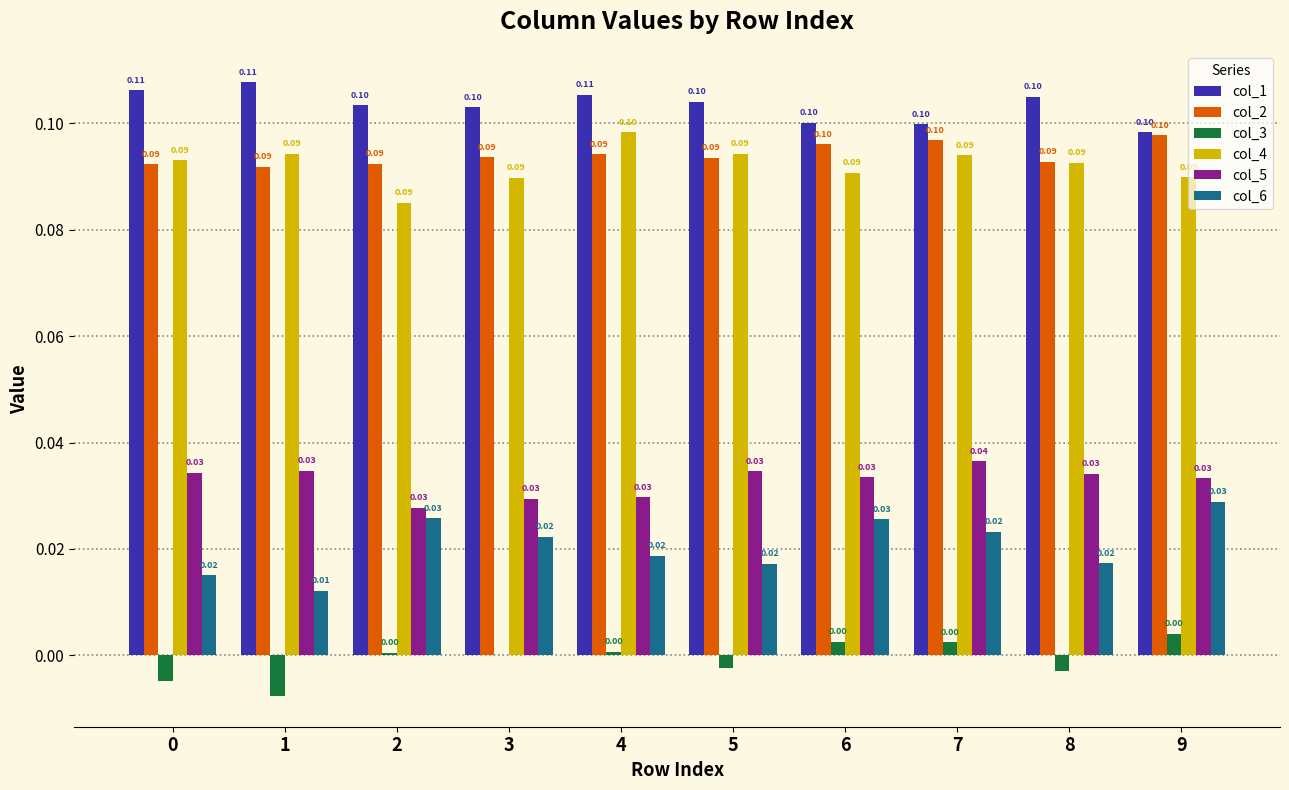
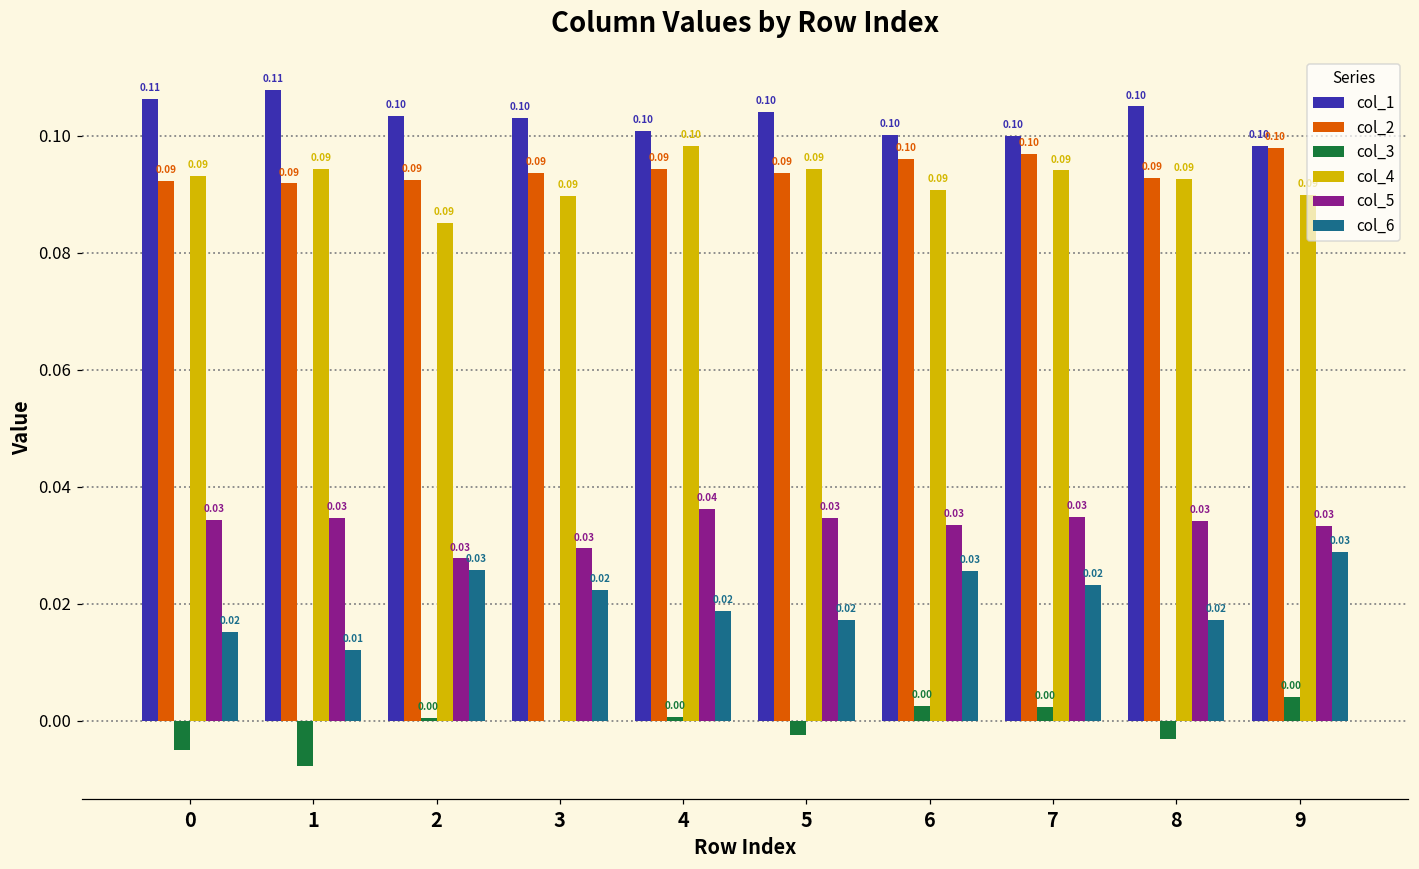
  {
    "col_1": {
      "0": 0.11,
      "1": 0.11,
      "2": 0.10,
      "3": 0.10,
-     "4": 0.11,
+     "4": 0.10,
      "5": 0.10,
      "6": 0.10,
      "7": 0.10,
      "8": 0.10
    },
    "col_2": {
      "0": 0.09,
      "1": 0.09,
      "2": 0.09,
      "3": 0.09,
      "4": 0.09,
      "5": 0.09,
      "6": 0.10,
      "7": 0.10,
      "8": 0.09
    },
    "col_3": {
      "2": 0.00,
      "4": 0.00,
      "6": 0.00,
      "7": 0.00,
      "9": 0.00
    },
    "col_4": {
      "0": 0.09,
      "1": 0.09,
      "2": 0.09,
      "3": 0.09,
      "4": 0.10,
      "5": 0.09,
      "6": 0.09,
      "7": 0.09,
      "8": 0.09
    },
    "col_5": {
      "0": 0.03,
      "1": 0.03,
      "2": 0.03,
      "3": 0.03,
-     "4": 0.03,
+     "4": 0.04,
      "5": 0.03,
      "6": 0.03,
-     "7": 0.04,
+     "7": 0.03,
      "8": 0.03,
      "9": 0.03
    },
    "col_6": {
      "0": 0.02,
      "1": 0.01,
      "2": 0.03,
      "3": 0.02,
      "4": 0.02,
      "5": 0.02,
      "6": 0.03,
      "7": 0.02,
      "8": 0.02,
      "9": 0.03
    }
  }
